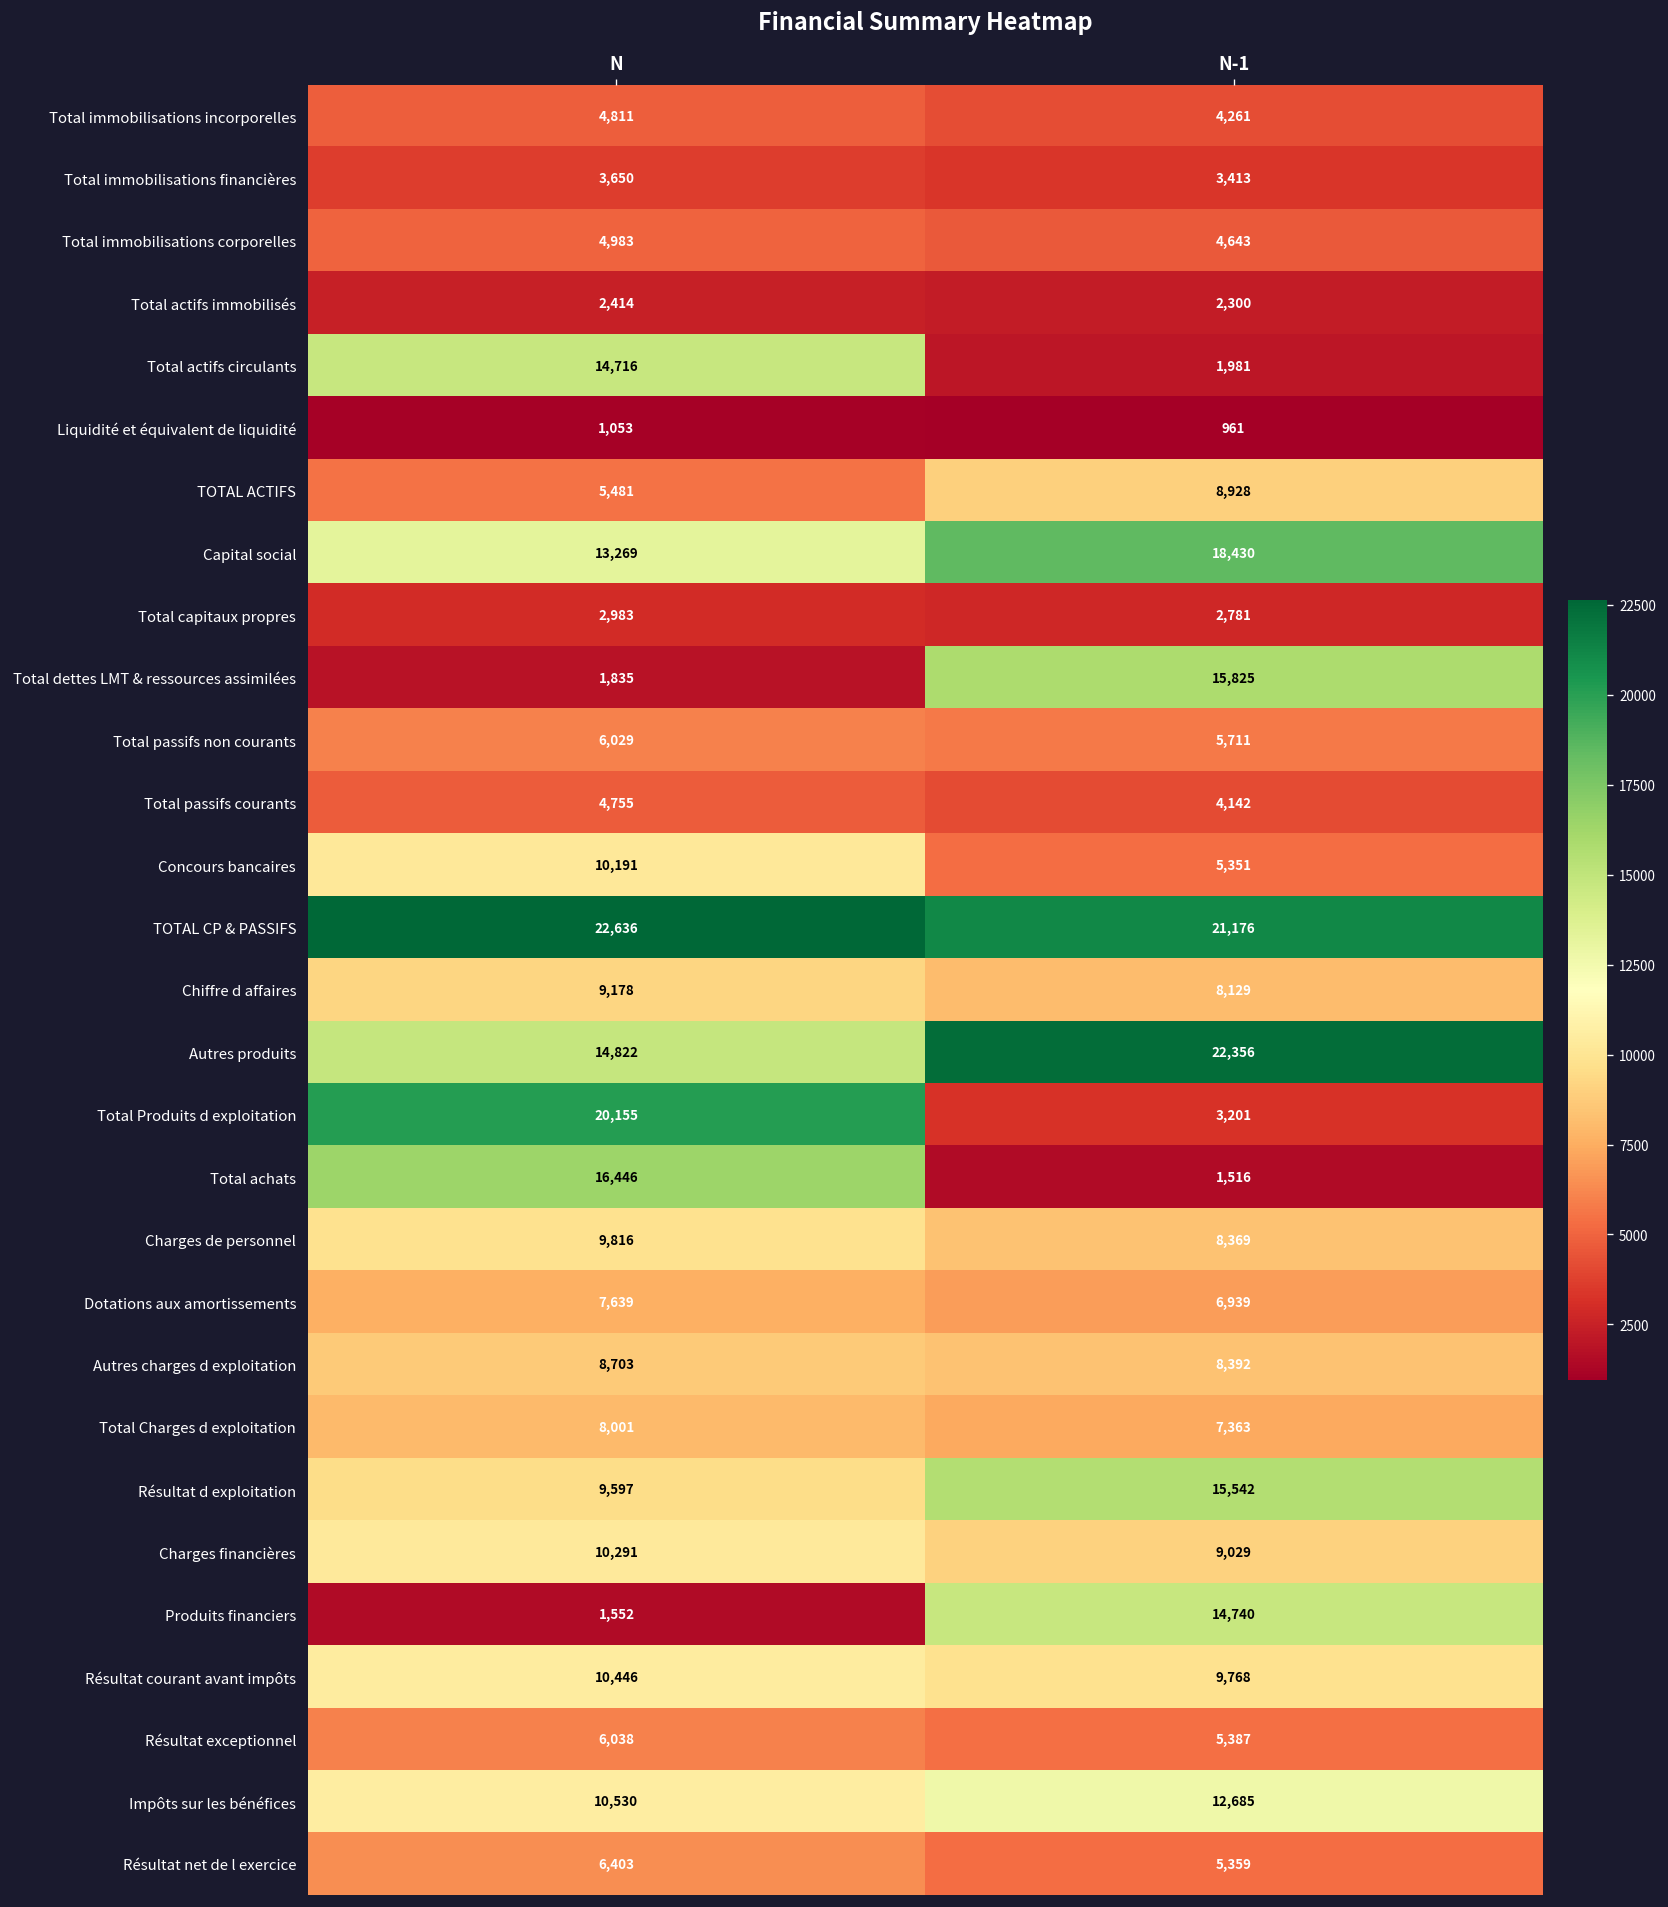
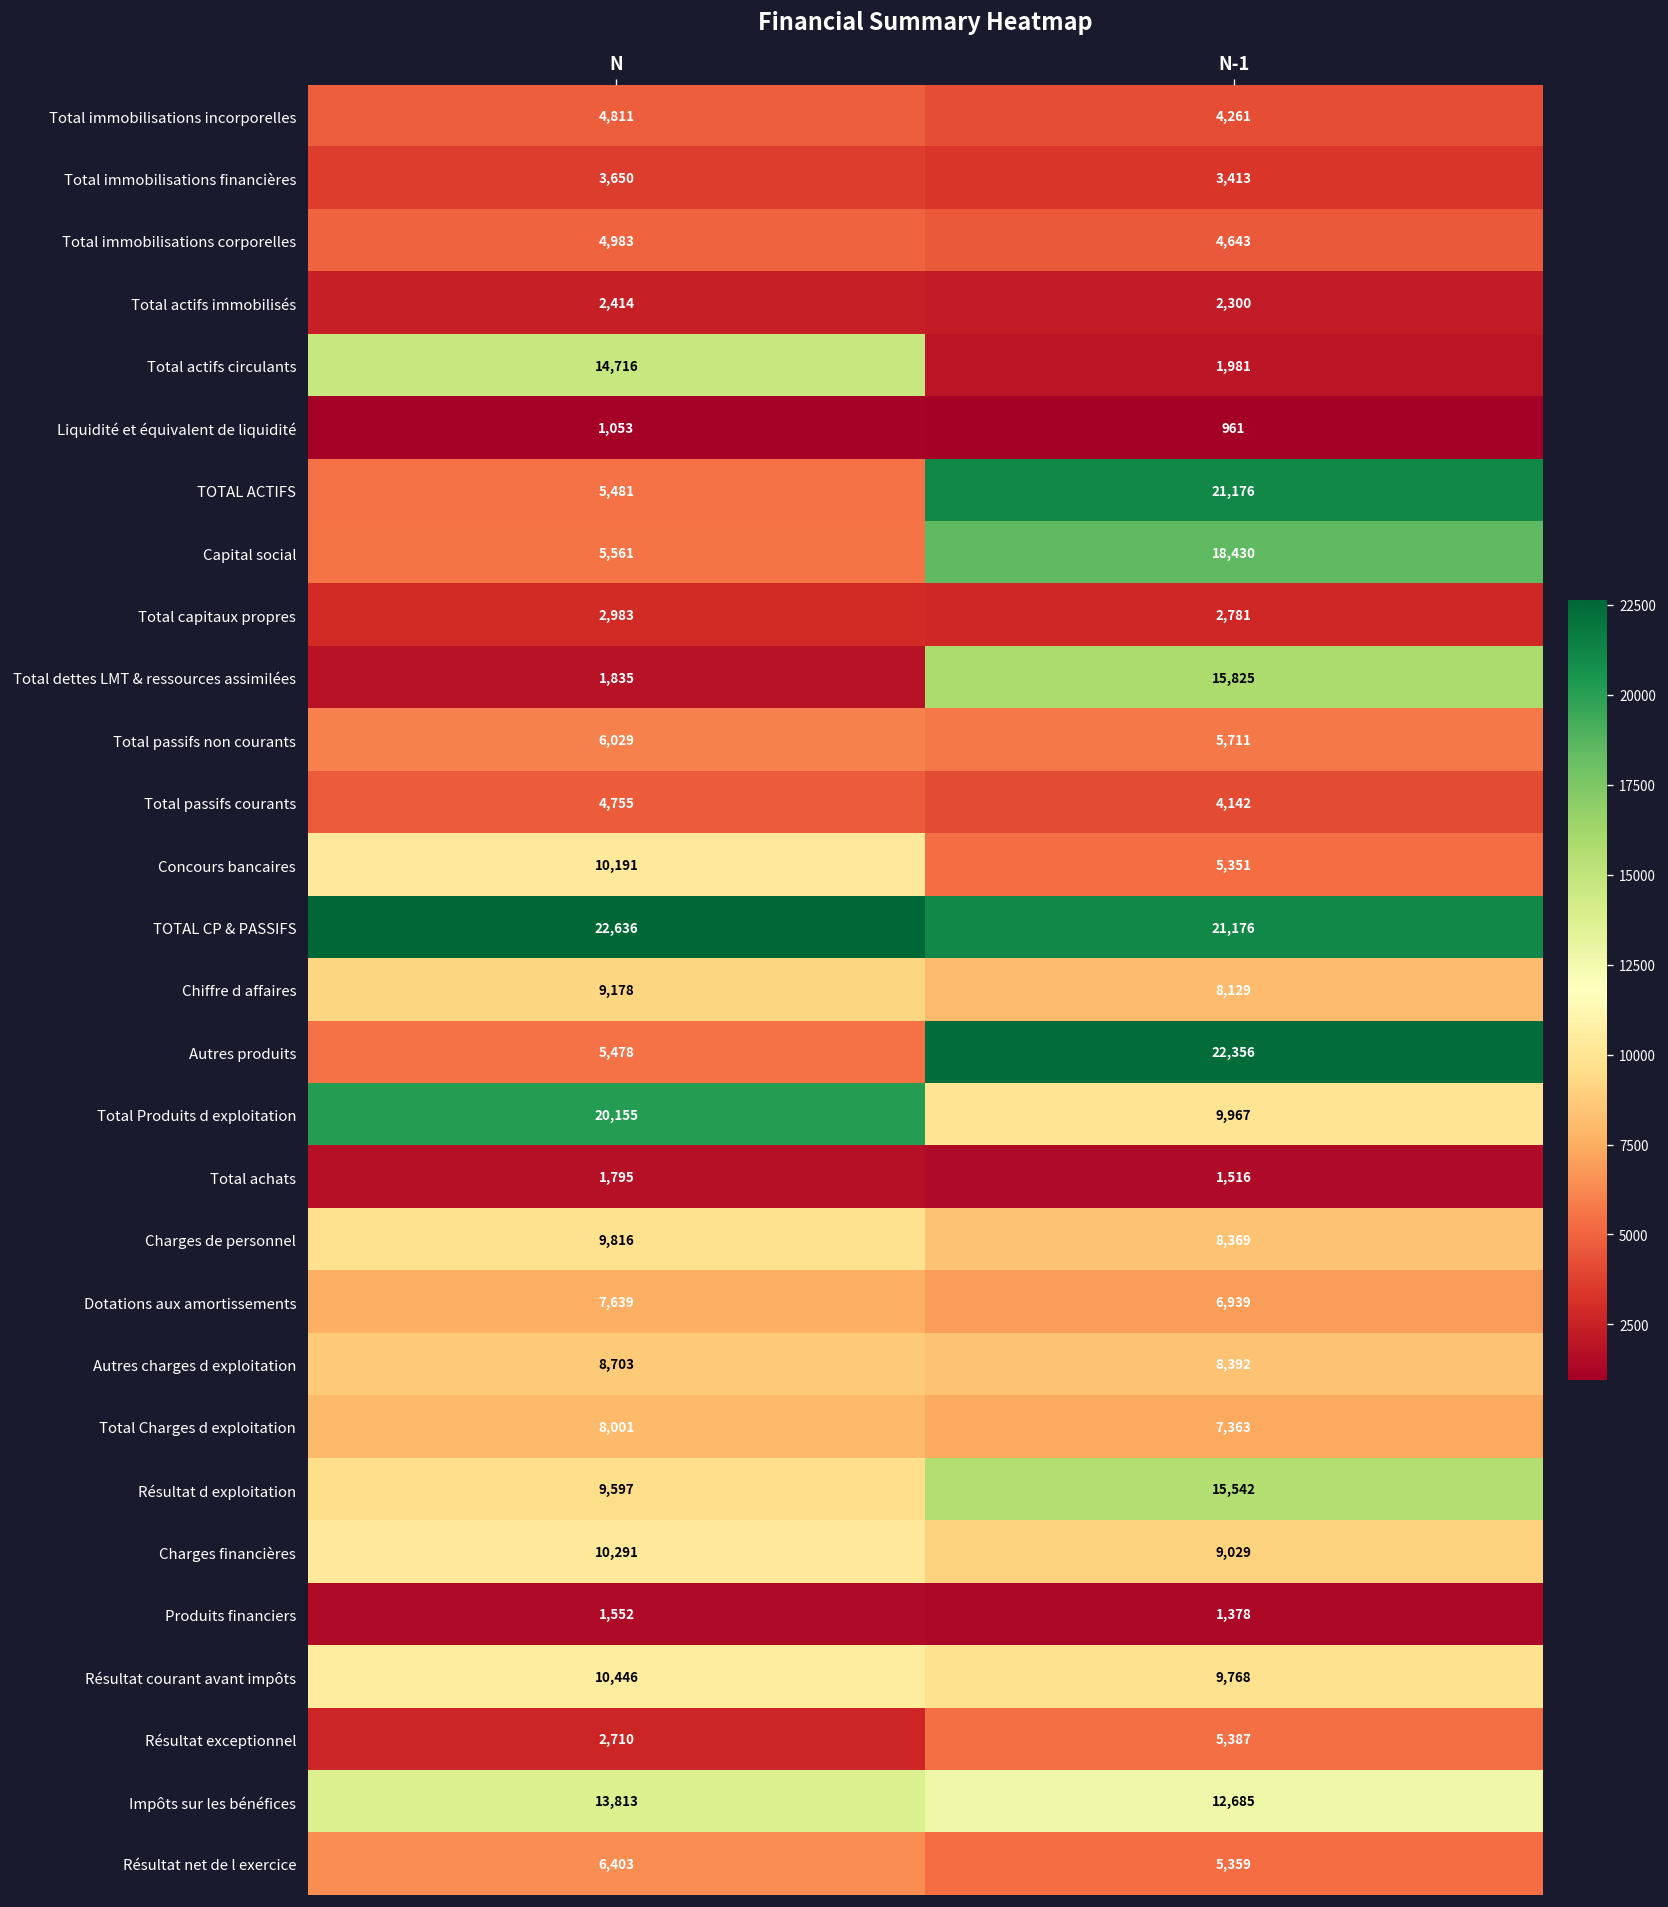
  {
    "Total immobilisations incorporelles": {
      "N": "4,811",
      "N-1": "4,261"
    },
    "Total immobilisations financières": {
      "N": "3,650",
      "N-1": "3,413"
    },
    "Total immobilisations corporelles": {
      "N": "4,983",
      "N-1": "4,643"
    },
    "Total actifs immobilisés": {
      "N": "2,414",
      "N-1": "2,300"
    },
    "Total actifs circulants": {
      "N": "14,716",
      "N-1": "1,981"
    },
    "Liquidité et équivalent de liquidité": {
      "N": "1,053",
      "N-1": "961"
    },
    "TOTAL ACTIFS": {
      "N": "5,481",
-     "N-1": "8,928"
+     "N-1": "21,176"
    },
    "Capital social": {
-     "N": "13,269",
+     "N": "5,561",
      "N-1": "18,430"
    },
    "Total capitaux propres": {
      "N": "2,983",
      "N-1": "2,781"
    },
    "Total dettes LMT & ressources assimilées": {
      "N": "1,835",
      "N-1": "15,825"
    },
    "Total passifs non courants": {
      "N": "6,029",
      "N-1": "5,711"
    },
    "Total passifs courants": {
      "N": "4,755",
      "N-1": "4,142"
    },
    "Concours bancaires": {
      "N": "10,191",
      "N-1": "5,351"
    },
    "TOTAL CP & PASSIFS": {
      "N": "22,636",
      "N-1": "21,176"
    },
    "Chiffre d affaires": {
      "N": "9,178",
      "N-1": "8,129"
    },
    "Autres produits": {
-     "N": "14,822",
+     "N": "5,478",
      "N-1": "22,356"
    },
    "Total Produits d exploitation": {
      "N": "20,155",
-     "N-1": "3,201"
+     "N-1": "9,967"
    },
    "Total achats": {
-     "N": "16,446",
+     "N": "1,795",
      "N-1": "1,516"
    },
    "Charges de personnel": {
      "N": "9,816",
      "N-1": "8,369"
    },
    "Dotations aux amortissements": {
      "N": "7,639",
      "N-1": "6,939"
    },
    "Autres charges d exploitation": {
      "N": "8,703",
      "N-1": "8,392"
    },
    "Total Charges d exploitation": {
      "N": "8,001",
      "N-1": "7,363"
    },
    "Résultat d exploitation": {
      "N": "9,597",
      "N-1": "15,542"
    },
    "Charges financières": {
      "N": "10,291",
      "N-1": "9,029"
    },
    "Produits financiers": {
      "N": "1,552",
-     "N-1": "14,740"
+     "N-1": "1,378"
    },
    "Résultat courant avant impôts": {
      "N": "10,446",
      "N-1": "9,768"
    },
    "Résultat exceptionnel": {
-     "N": "6,038",
+     "N": "2,710",
      "N-1": "5,387"
    },
    "Impôts sur les bénéfices": {
-     "N": "10,530",
+     "N": "13,813",
      "N-1": "12,685"
    },
    "Résultat net de l exercice": {
      "N": "6,403",
      "N-1": "5,359"
    }
  }
